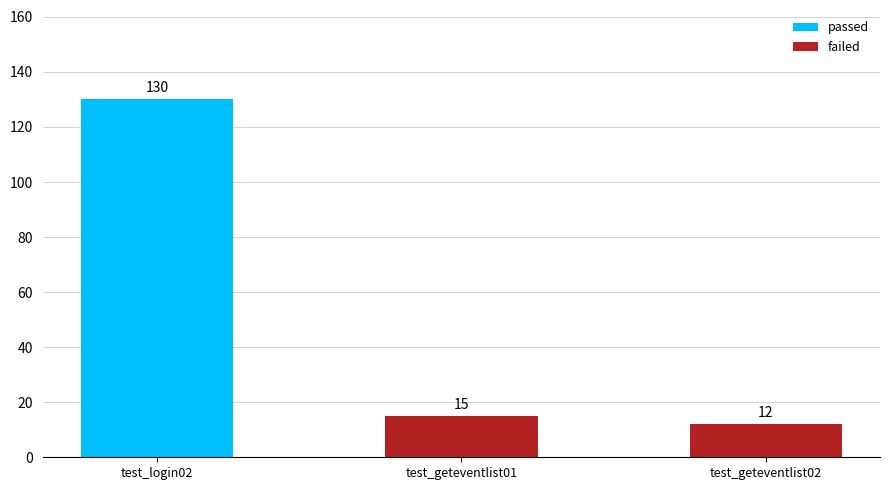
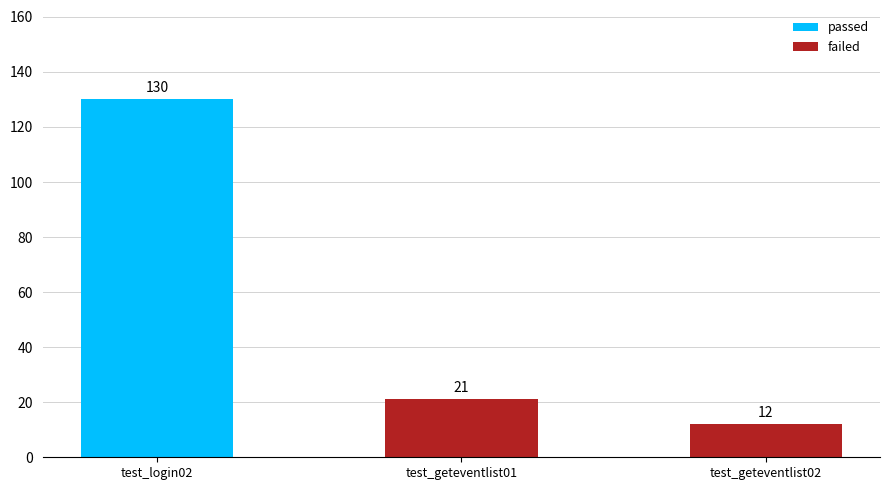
  {
    "test_login02": 130,
-   "test_geteventlist01": 15,
+   "test_geteventlist01": 21,
    "test_geteventlist02": 12
  }
